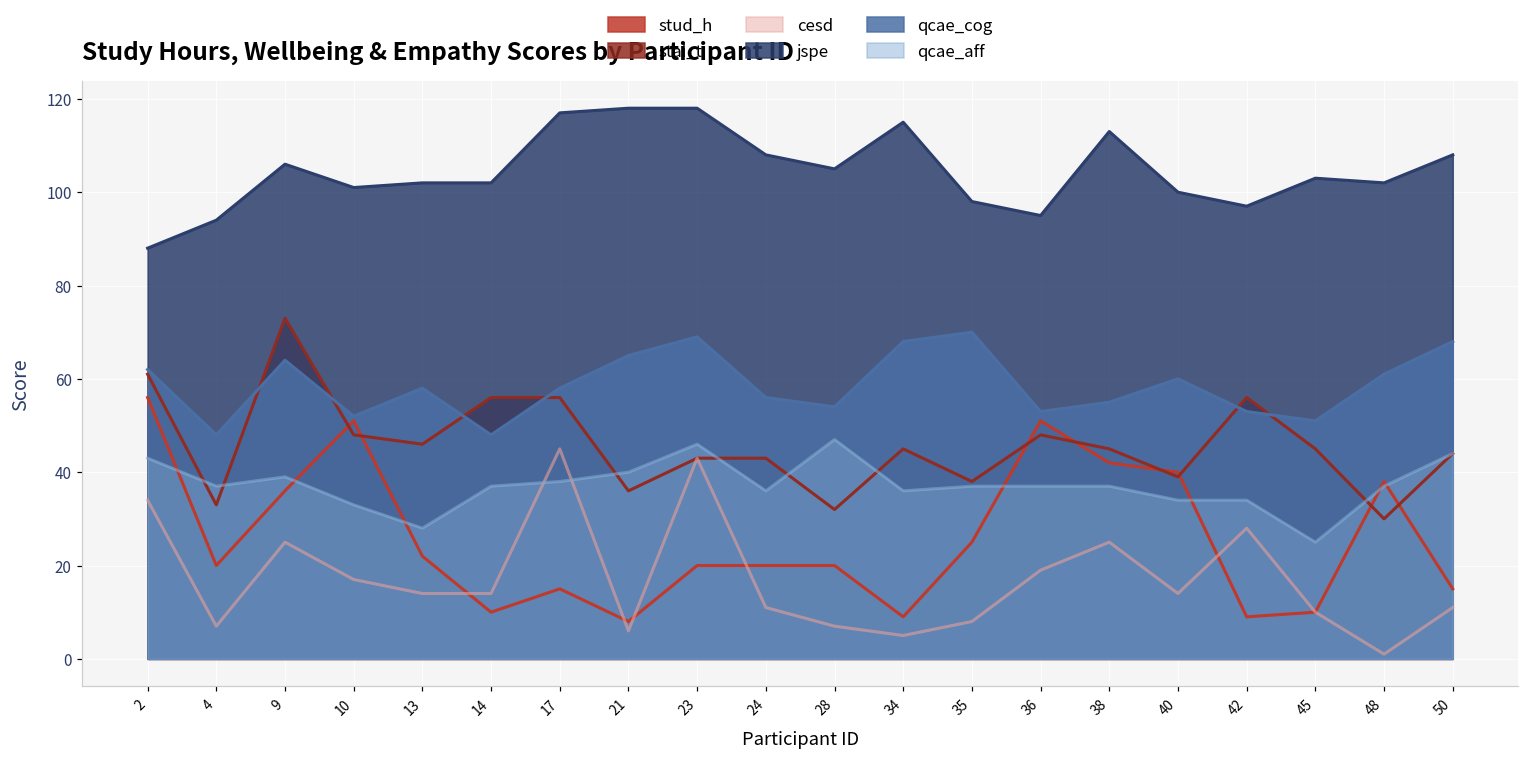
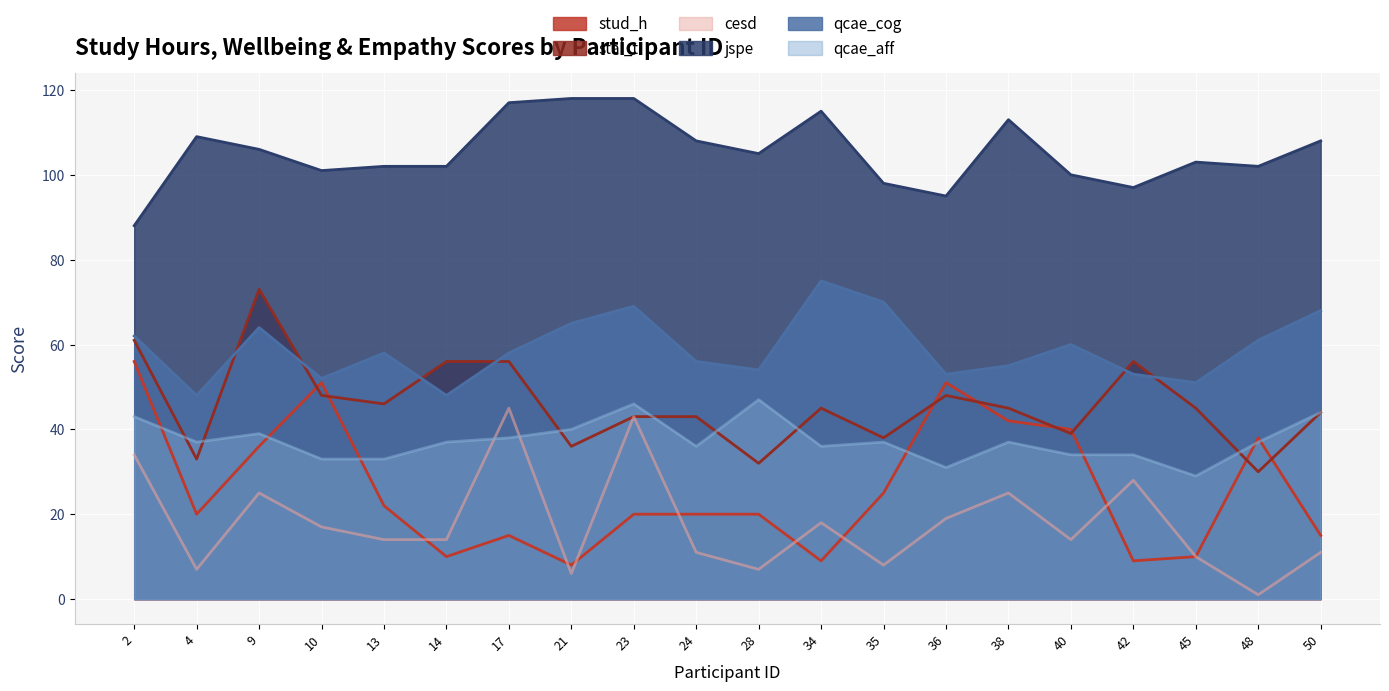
  {
    "cesd": {
      "2": 34,
      "4": 7,
      "9": 25,
      "10": 17,
      "13": 14,
      "14": 14,
      "17": 45,
      "21": 6,
      "24": 11,
      "28": 7,
-     "34": 5,
+     "34": 18,
      "35": 8,
      "36": 19,
      "38": 25,
      "40": 14,
      "42": 28,
      "48": 1,
      "50": 11
    },
    "jspe": {
      "2": 88,
-     "4": 94,
+     "4": 109,
      "9": 106,
      "10": 101,
      "13": 102,
      "14": 102,
      "17": 117,
      "21": 118,
      "23": 118,
      "24": 108,
      "28": 105,
      "34": 115,
      "35": 98,
      "36": 95,
      "38": 113,
      "40": 100,
      "42": 97,
      "45": 103,
      "48": 102,
      "50": 108
    },
    "qcae_cog": {
      "2": 62,
      "4": 48,
      "9": 64,
      "10": 52,
      "13": 58,
      "14": 48,
      "17": 58,
      "21": 65,
      "23": 69,
      "24": 56,
      "28": 54,
-     "34": 68,
+     "34": 75,
      "35": 70,
      "36": 53,
      "38": 55,
      "40": 60,
      "42": 53,
      "45": 51,
      "48": 61,
      "50": 68
    },
    "qcae_aff": {
      "2": 43,
      "4": 37,
      "9": 39,
      "10": 33,
-     "13": 28,
+     "13": 33,
      "14": 37,
      "17": 38,
      "21": 40,
      "23": 46,
      "24": 36,
      "28": 47,
      "34": 36,
      "35": 37,
-     "36": 37,
+     "36": 31,
      "38": 37,
      "40": 34,
      "42": 34,
-     "45": 25,
+     "45": 29,
      "48": 37
    }
  }
